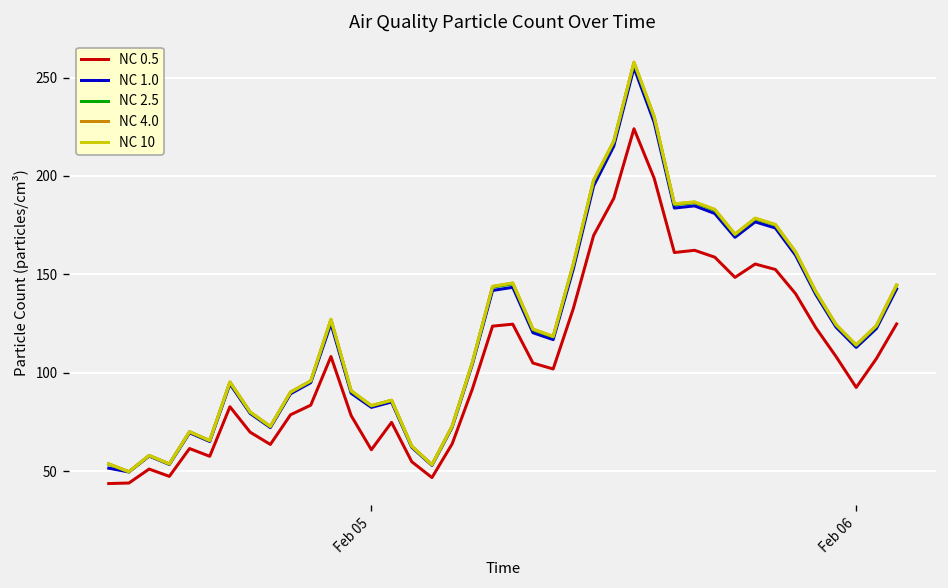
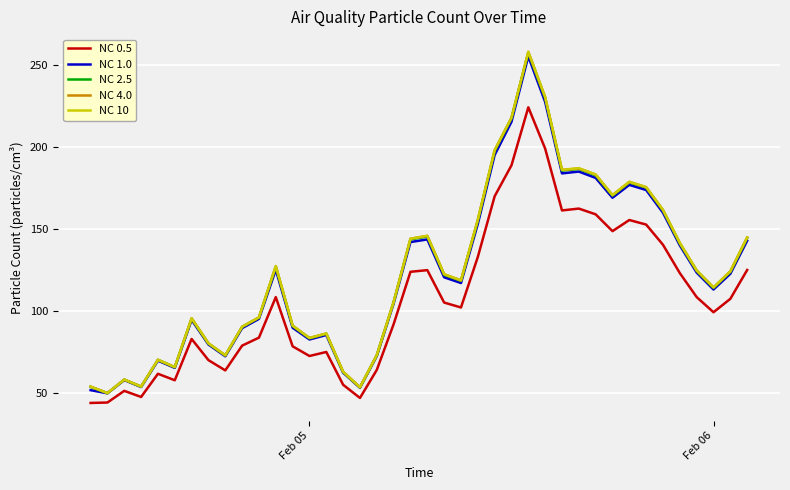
  {
    "NC 0.5": {
-     "Feb 05": 61,
-     "Feb 06": 93
+     "Feb 05": 72,
+     "Feb 06": 99
    }
  }
